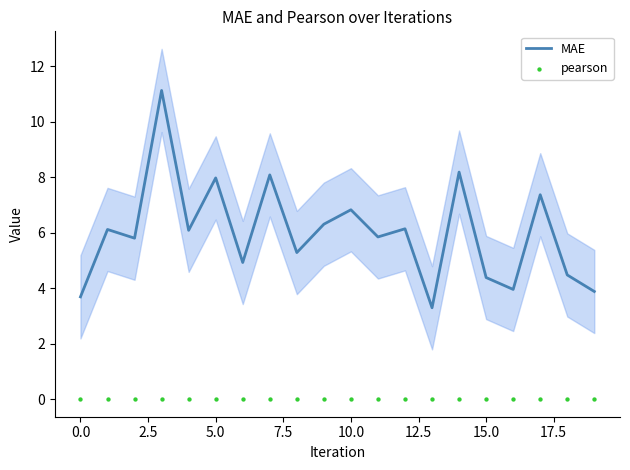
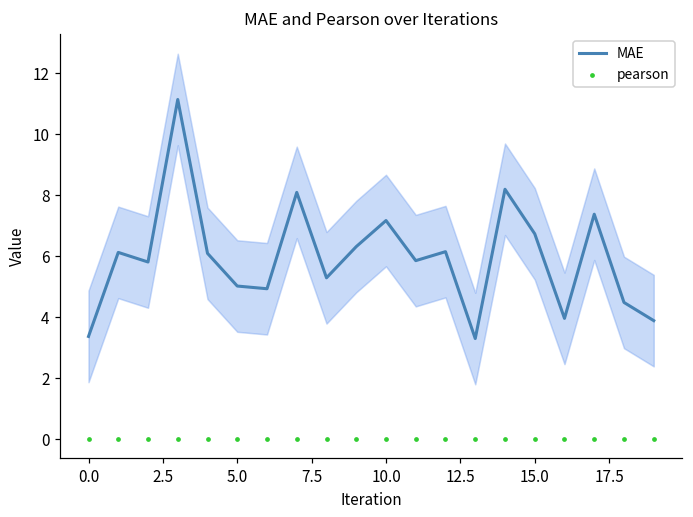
  {
    "MAE": {
-     "0.0": 3.7,
-     "5.0": 8.0,
-     "10.0": 6.8,
-     "15.0": 4.4
+     "0.0": 3.4,
+     "5.0": 5.0,
+     "10.0": 7.2,
+     "15.0": 6.7
    }
  }
